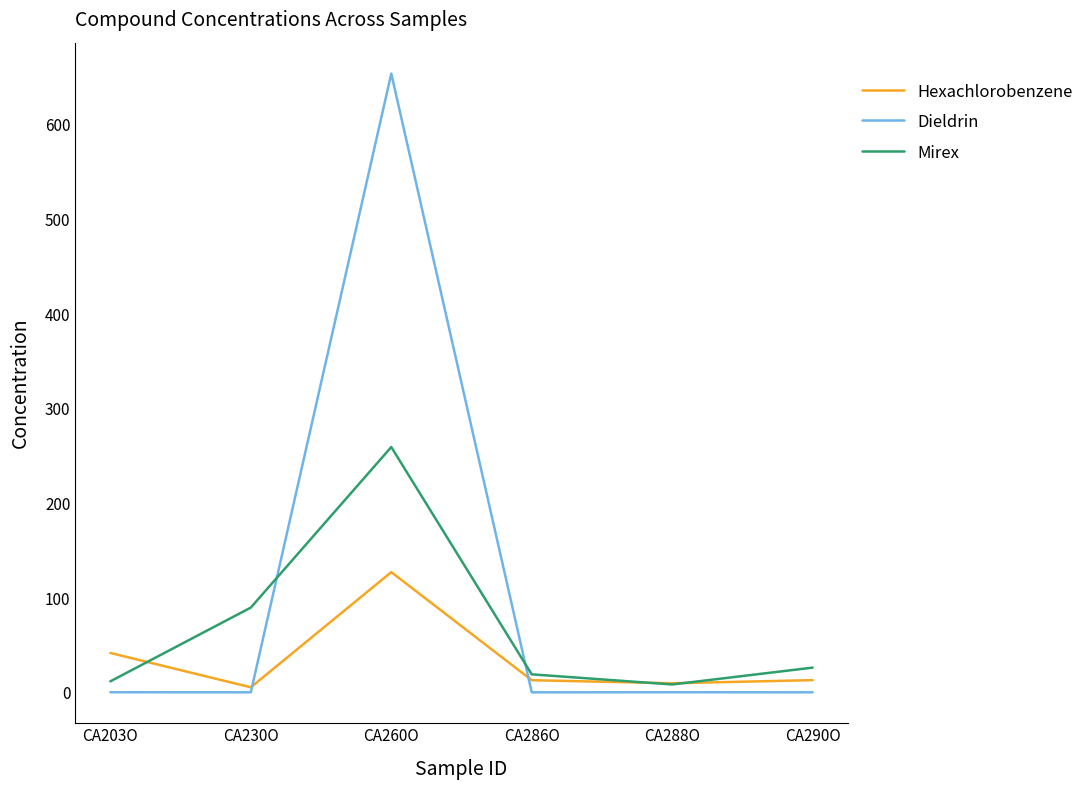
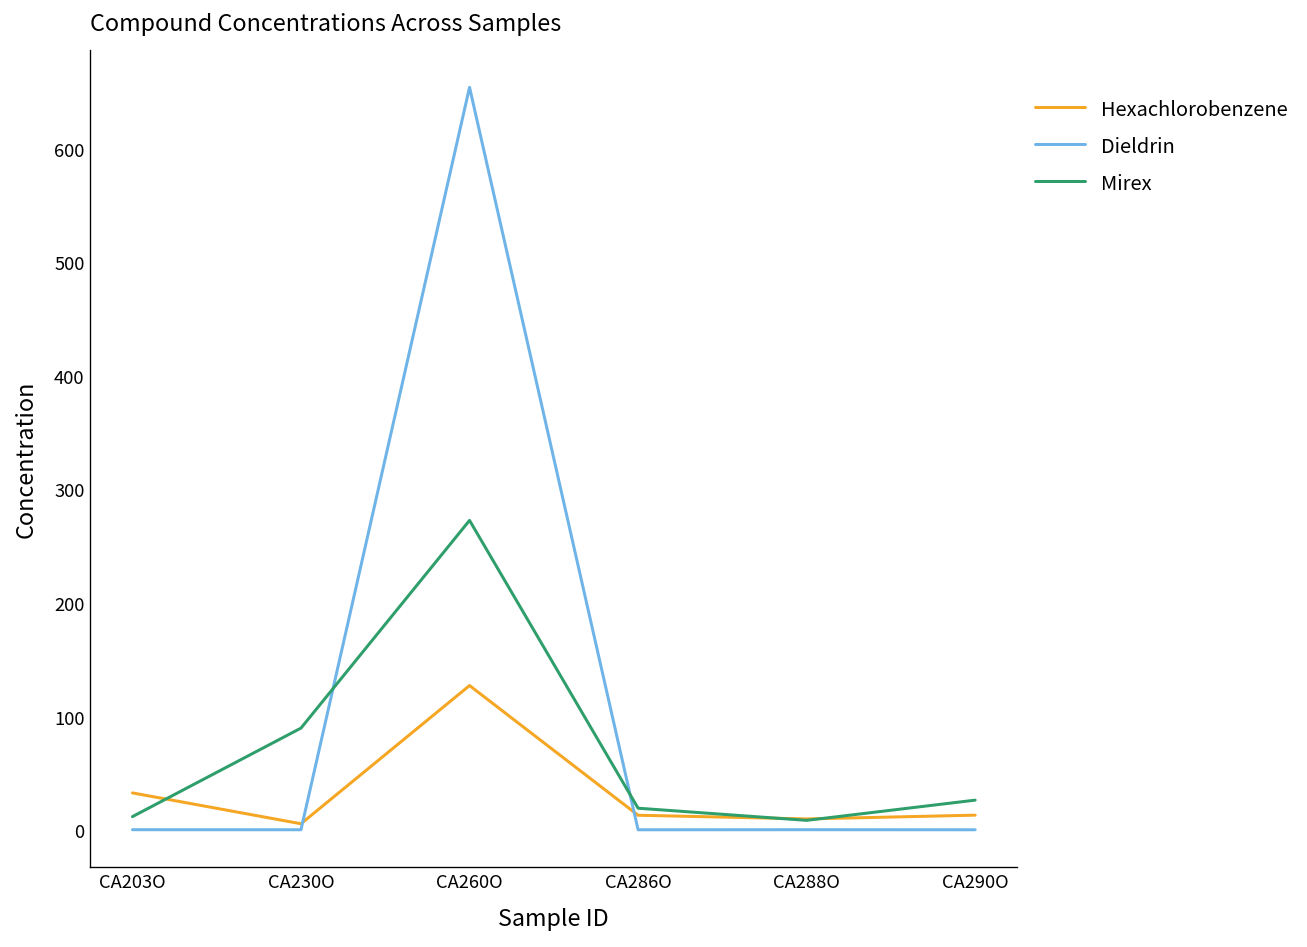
  {
    "Hexachlorobenzene": {
-     "CA203O": 40,
+     "CA203O": 30,
      "CA230O": 10,
      "CA260O": 130,
      "CA286O": 10,
      "CA290O": 10
    },
    "Dieldrin": {
      "CA203O": 0,
      "CA230O": 0,
      "CA260O": 650,
      "CA286O": 0,
      "CA288O": 0,
      "CA290O": 0
    },
    "Mirex": {
      "CA203O": 10,
      "CA230O": 90,
-     "CA260O": 260,
+     "CA260O": 270,
      "CA286O": 20,
      "CA290O": 30
    }
  }
